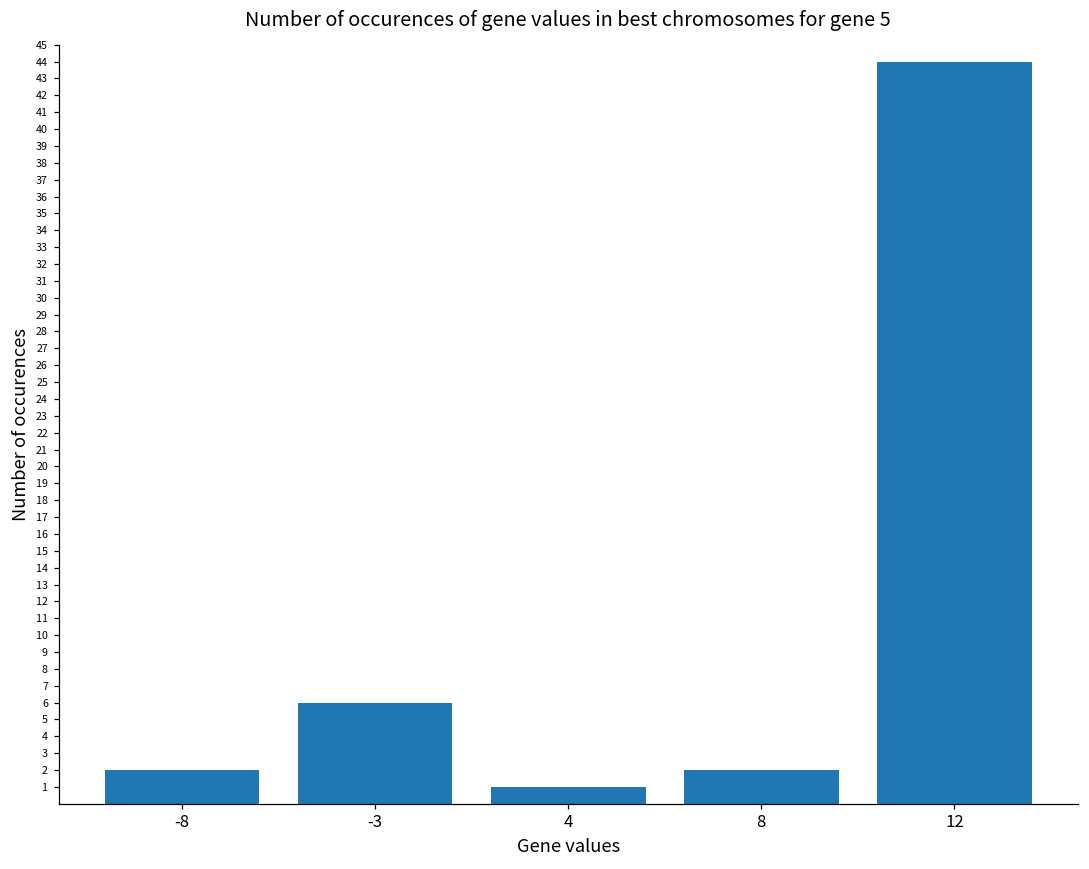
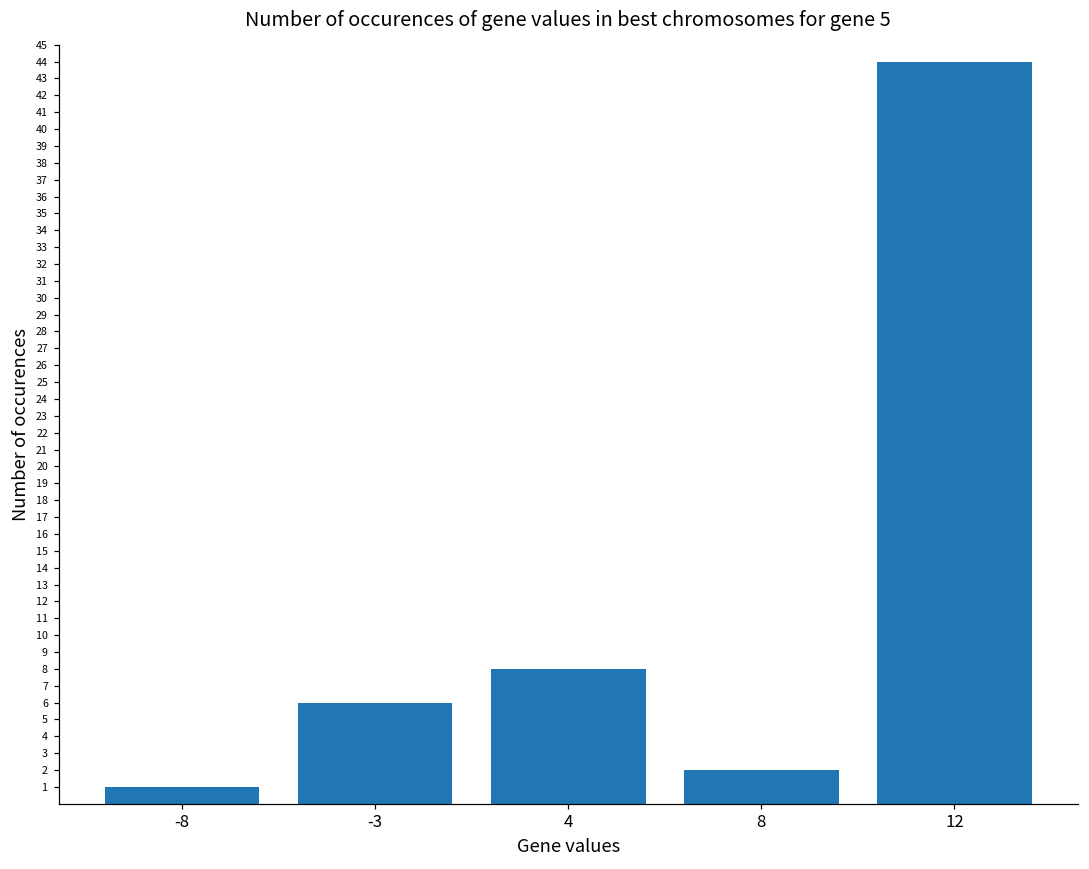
  {
-   "-8": 2,
+   "-8": 1,
    "-3": 6,
-   "4": 1,
+   "4": 8,
    "8": 2,
    "12": 44
  }
